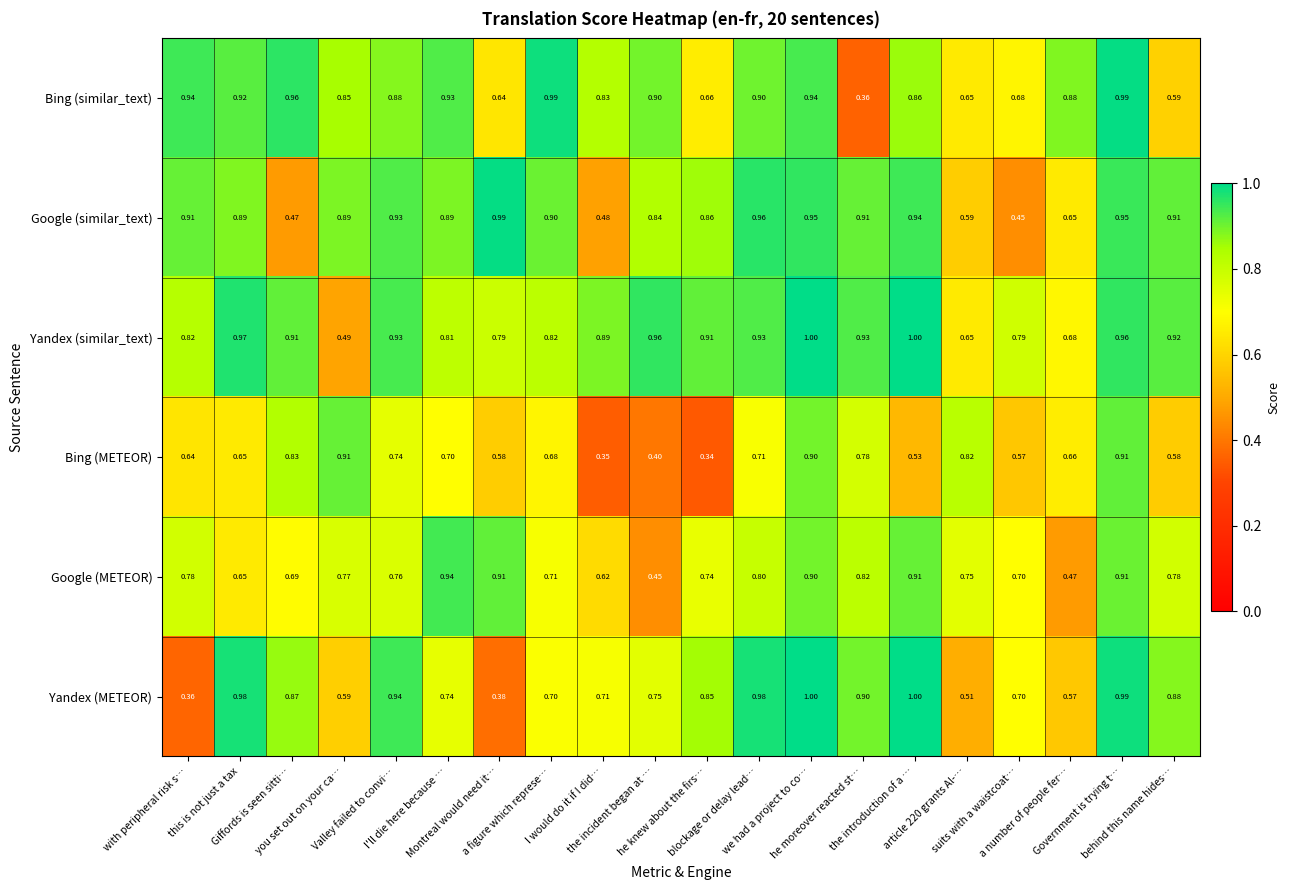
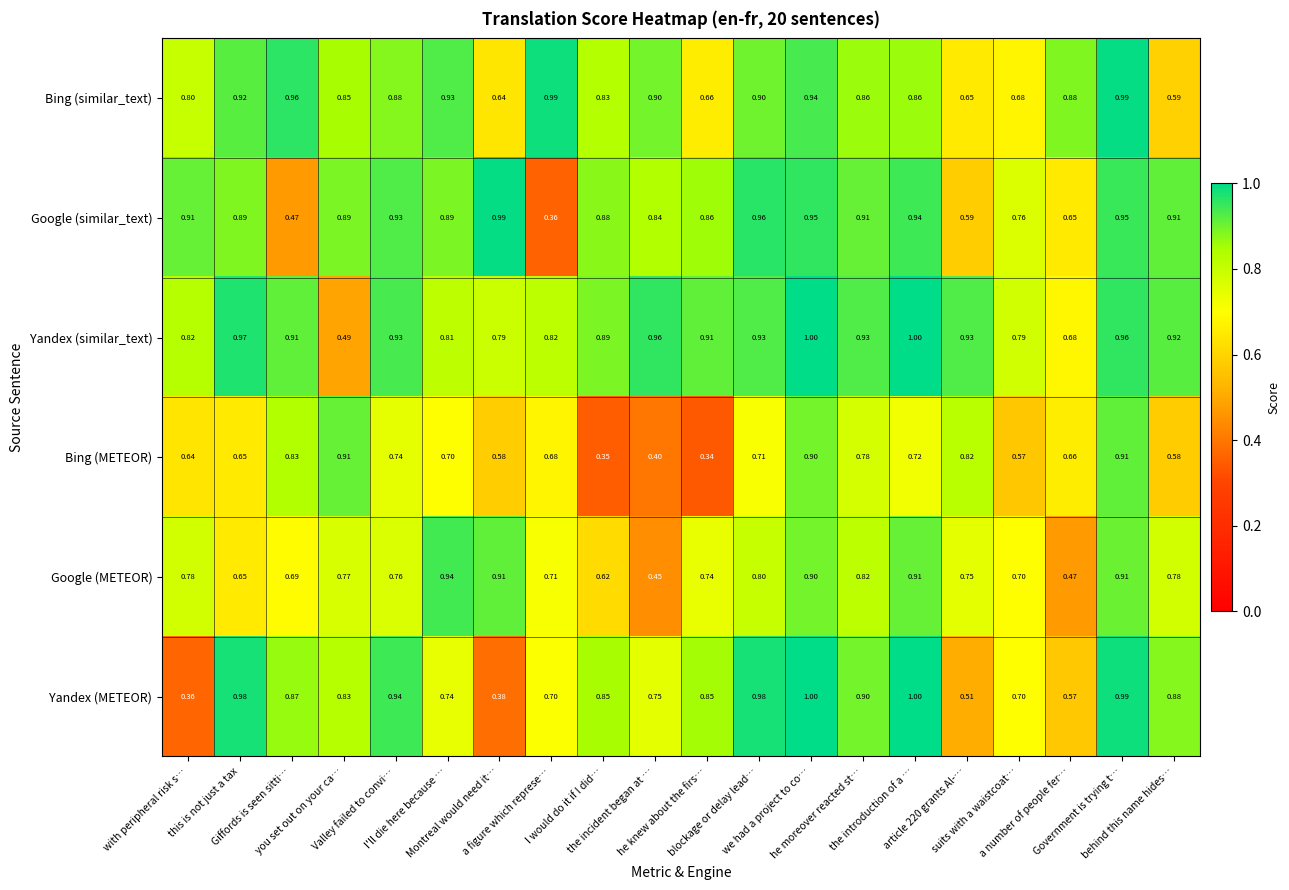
  {
    "Bing (similar_text)": {
-     "with peripheral risk s…": 0.94,
+     "with peripheral risk s…": 0.80,
      "this is not just a tax": 0.92,
      "Giffords is seen sitti…": 0.96,
      "you set out on your ca…": 0.85,
      "Valley failed to convi…": 0.88,
      "I'll die here because …": 0.93,
      "Montreal would need it…": 0.64,
      "a figure which represe…": 0.99,
      "I would do it if I did…": 0.83,
      "the incident began at …": 0.90,
      "he knew about the firs…": 0.66,
      "blockage or delay lead…": 0.90,
      "we had a project to co…": 0.94,
-     "he moreover reacted st…": 0.36,
+     "he moreover reacted st…": 0.86,
      "the introduction of a …": 0.86,
      "article 220 grants Al-…": 0.65,
      "suits with a waistcoat…": 0.68,
      "a number of people fer…": 0.88,
      "Government is trying t…": 0.99,
      "behind this name hides…": 0.59
    },
    "Google (similar_text)": {
      "with peripheral risk s…": 0.91,
      "this is not just a tax": 0.89,
      "Giffords is seen sitti…": 0.47,
      "you set out on your ca…": 0.89,
      "Valley failed to convi…": 0.93,
      "I'll die here because …": 0.89,
      "Montreal would need it…": 0.99,
-     "a figure which represe…": 0.90,
-     "I would do it if I did…": 0.48,
+     "a figure which represe…": 0.36,
+     "I would do it if I did…": 0.88,
      "the incident began at …": 0.84,
      "he knew about the firs…": 0.86,
      "blockage or delay lead…": 0.96,
      "we had a project to co…": 0.95,
      "he moreover reacted st…": 0.91,
      "the introduction of a …": 0.94,
      "article 220 grants Al-…": 0.59,
-     "suits with a waistcoat…": 0.45,
+     "suits with a waistcoat…": 0.76,
      "a number of people fer…": 0.65,
      "Government is trying t…": 0.95,
      "behind this name hides…": 0.91
    },
    "Yandex (similar_text)": {
      "with peripheral risk s…": 0.82,
      "this is not just a tax": 0.97,
      "Giffords is seen sitti…": 0.91,
      "you set out on your ca…": 0.49,
      "Valley failed to convi…": 0.93,
      "I'll die here because …": 0.81,
      "Montreal would need it…": 0.79,
      "a figure which represe…": 0.82,
      "I would do it if I did…": 0.89,
      "the incident began at …": 0.96,
      "he knew about the firs…": 0.91,
      "blockage or delay lead…": 0.93,
      "we had a project to co…": 1.00,
      "he moreover reacted st…": 0.93,
      "the introduction of a …": 1.00,
-     "article 220 grants Al-…": 0.65,
+     "article 220 grants Al-…": 0.93,
      "suits with a waistcoat…": 0.79,
      "a number of people fer…": 0.68,
      "Government is trying t…": 0.96,
      "behind this name hides…": 0.92
    },
    "Bing (METEOR)": {
      "with peripheral risk s…": 0.64,
      "this is not just a tax": 0.65,
      "Giffords is seen sitti…": 0.83,
      "you set out on your ca…": 0.91,
      "Valley failed to convi…": 0.74,
      "I'll die here because …": 0.70,
      "Montreal would need it…": 0.58,
      "a figure which represe…": 0.68,
      "I would do it if I did…": 0.35,
      "the incident began at …": 0.40,
      "he knew about the firs…": 0.34,
      "blockage or delay lead…": 0.71,
      "we had a project to co…": 0.90,
      "he moreover reacted st…": 0.78,
-     "the introduction of a …": 0.53,
+     "the introduction of a …": 0.72,
      "article 220 grants Al-…": 0.82,
      "suits with a waistcoat…": 0.57,
      "a number of people fer…": 0.66,
      "Government is trying t…": 0.91,
      "behind this name hides…": 0.58
    },
    "Google (METEOR)": {
      "with peripheral risk s…": 0.78,
      "this is not just a tax": 0.65,
      "Giffords is seen sitti…": 0.69,
      "you set out on your ca…": 0.77,
      "Valley failed to convi…": 0.76,
      "I'll die here because …": 0.94,
      "Montreal would need it…": 0.91,
      "a figure which represe…": 0.71,
      "I would do it if I did…": 0.62,
      "the incident began at …": 0.45,
      "he knew about the firs…": 0.74,
      "blockage or delay lead…": 0.80,
      "we had a project to co…": 0.90,
      "he moreover reacted st…": 0.82,
      "the introduction of a …": 0.91,
      "article 220 grants Al-…": 0.75,
      "suits with a waistcoat…": 0.70,
      "a number of people fer…": 0.47,
      "Government is trying t…": 0.91,
      "behind this name hides…": 0.78
    },
    "Yandex (METEOR)": {
      "with peripheral risk s…": 0.36,
      "this is not just a tax": 0.98,
      "Giffords is seen sitti…": 0.87,
-     "you set out on your ca…": 0.59,
+     "you set out on your ca…": 0.83,
      "Valley failed to convi…": 0.94,
      "I'll die here because …": 0.74,
      "Montreal would need it…": 0.38,
      "a figure which represe…": 0.70,
-     "I would do it if I did…": 0.71,
+     "I would do it if I did…": 0.85,
      "the incident began at …": 0.75,
      "he knew about the firs…": 0.85,
      "blockage or delay lead…": 0.98,
      "we had a project to co…": 1.00,
      "he moreover reacted st…": 0.90,
      "the introduction of a …": 1.00,
      "article 220 grants Al-…": 0.51,
      "suits with a waistcoat…": 0.70,
      "a number of people fer…": 0.57,
      "Government is trying t…": 0.99,
      "behind this name hides…": 0.88
    }
  }
